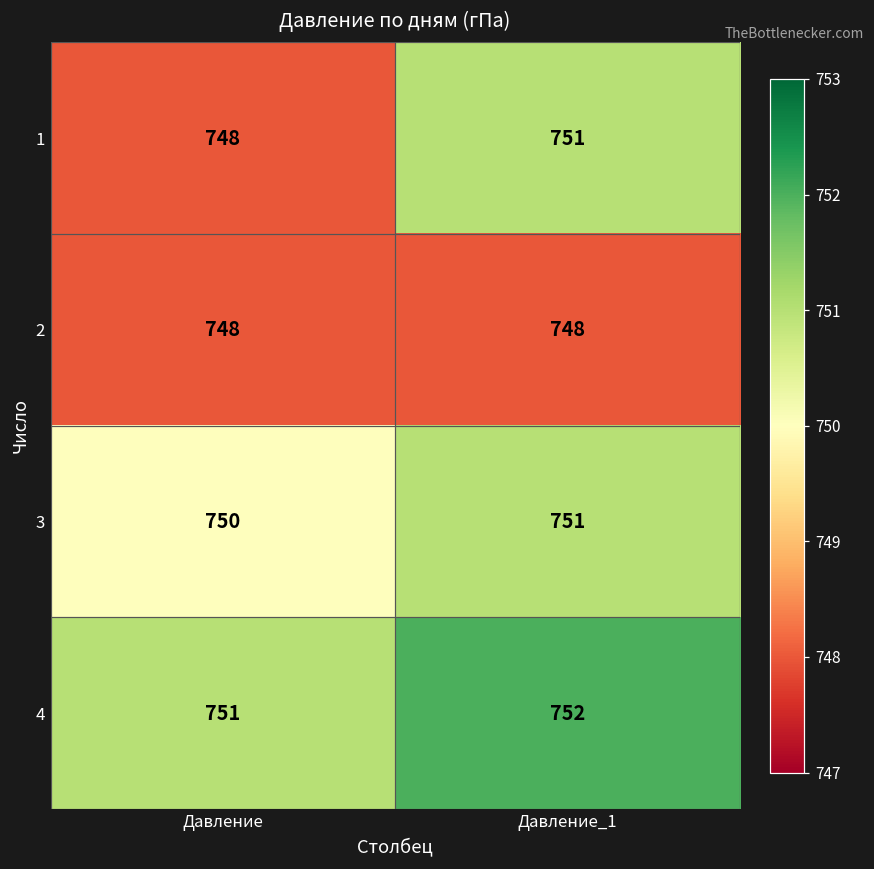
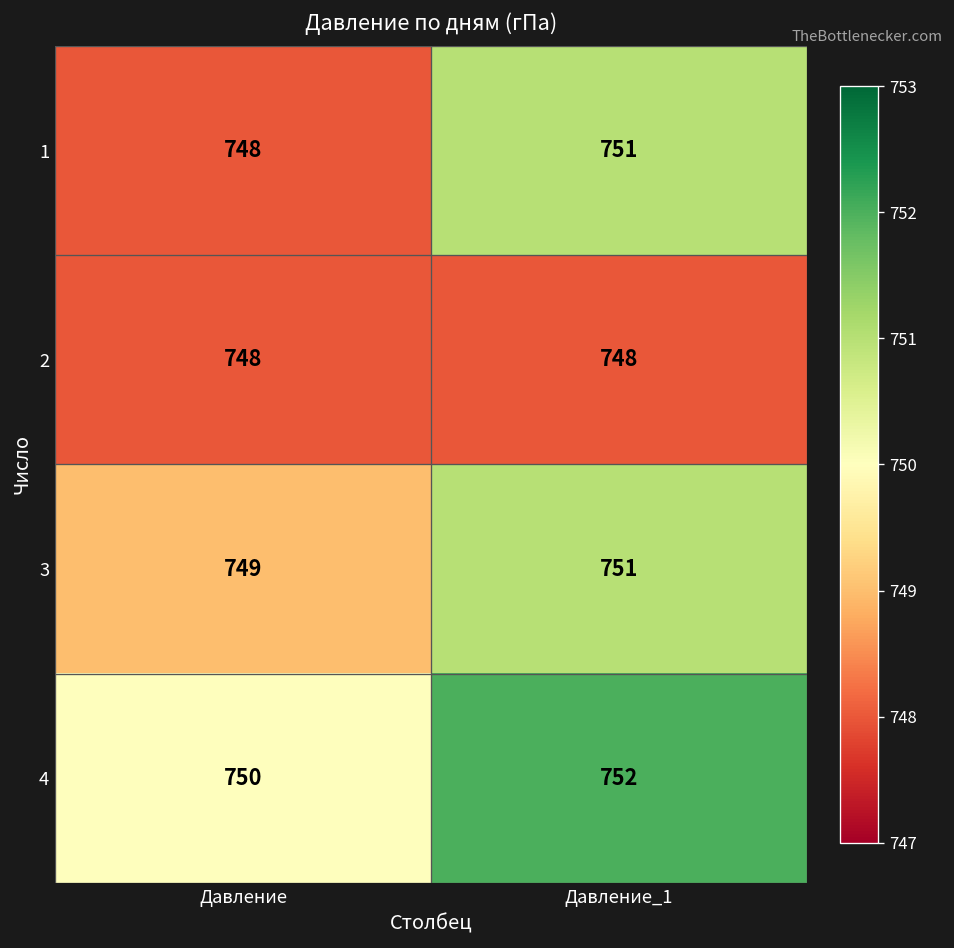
  {
    "1": {
      "Давление": 748,
      "Давление_1": 751
    },
    "2": {
      "Давление": 748,
      "Давление_1": 748
    },
    "3": {
-     "Давление": 750,
+     "Давление": 749,
      "Давление_1": 751
    },
    "4": {
-     "Давление": 751,
+     "Давление": 750,
      "Давление_1": 752
    }
  }
